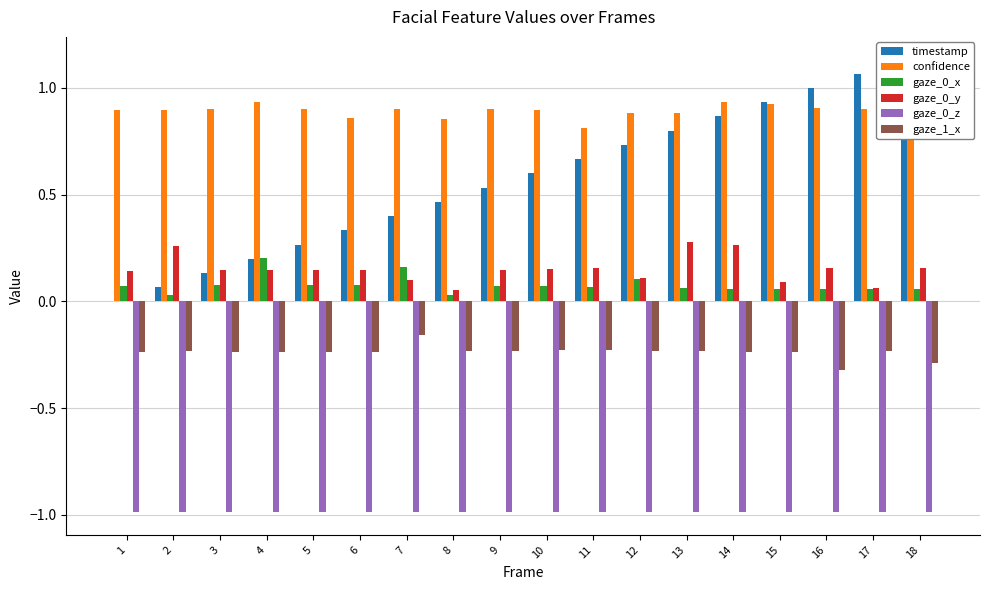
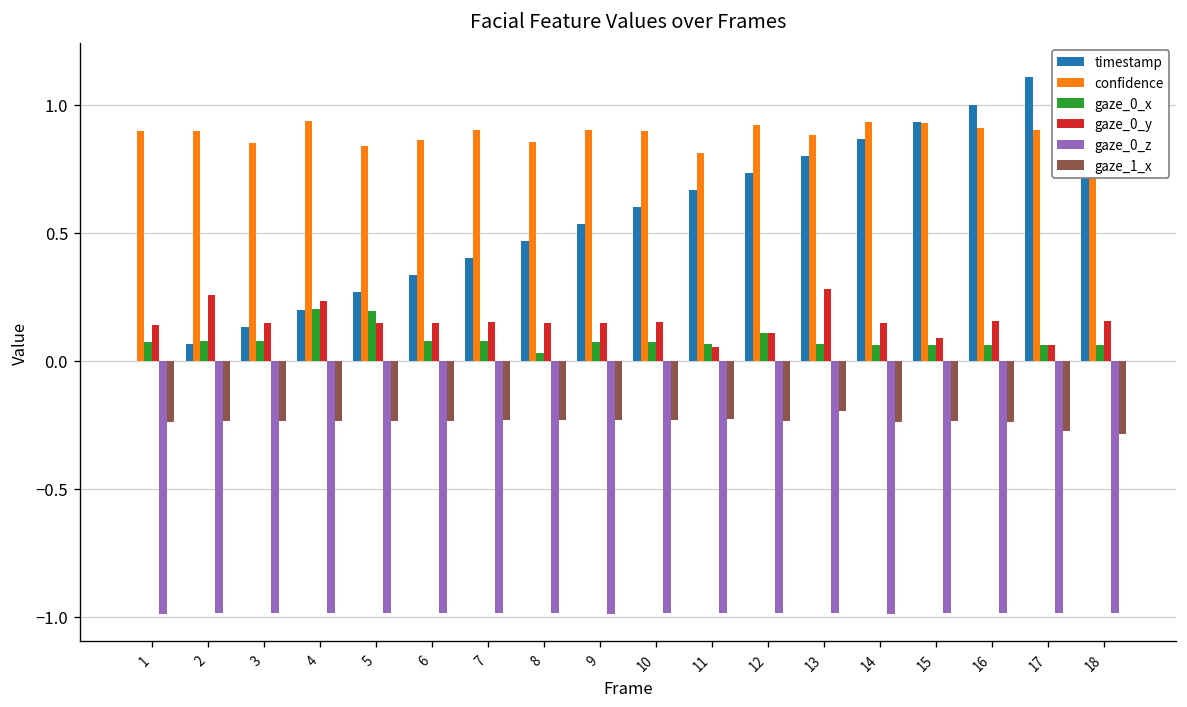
  {
    "timestamp": {
      "1": 0.00,
      "2": 0.07,
      "3": 0.13,
      "4": 0.20,
      "5": 0.27,
      "6": 0.33,
      "7": 0.40,
      "8": 0.47,
      "9": 0.53,
      "10": 0.60,
      "11": 0.67,
      "12": 0.73,
      "13": 0.80,
      "14": 0.87,
      "15": 0.93,
      "16": 1.00,
-     "17": 1.07
+     "17": 1.11
    },
    "confidence": {
      "1": 0.90,
      "2": 0.90,
-     "3": 0.90,
+     "3": 0.85,
      "4": 0.94,
-     "5": 0.90,
+     "5": 0.84,
      "6": 0.86,
      "7": 0.90,
      "8": 0.85,
      "9": 0.90,
      "10": 0.90,
      "11": 0.81,
-     "12": 0.88,
+     "12": 0.92,
      "13": 0.88,
      "14": 0.93,
      "15": 0.93,
      "16": 0.91,
      "17": 0.90
    },
    "gaze_0_x": {
      "1": 0.07,
-     "2": 0.03,
+     "2": 0.08,
      "3": 0.08,
      "4": 0.20,
-     "5": 0.08,
+     "5": 0.19,
      "6": 0.08,
-     "7": 0.16,
+     "7": 0.08,
      "8": 0.03,
      "9": 0.07,
      "10": 0.07,
      "11": 0.07,
      "12": 0.11,
      "13": 0.06,
      "14": 0.06,
      "15": 0.06,
      "16": 0.06,
      "17": 0.06,
      "18": 0.06
    },
    "gaze_0_y": {
      "1": 0.14,
      "2": 0.26,
      "3": 0.15,
-     "4": 0.15,
+     "4": 0.23,
      "5": 0.15,
      "6": 0.15,
-     "7": 0.10,
-     "8": 0.05,
+     "7": 0.15,
+     "8": 0.15,
      "9": 0.15,
      "10": 0.15,
-     "11": 0.16,
+     "11": 0.05,
      "12": 0.11,
      "13": 0.28,
-     "14": 0.26,
+     "14": 0.15,
      "15": 0.09,
      "16": 0.16,
      "17": 0.06,
      "18": 0.15
    },
    "gaze_0_z": {
      "1": -0.99,
      "2": -0.99,
      "3": -0.99,
      "4": -0.99,
      "5": -0.99,
      "6": -0.99,
      "7": -0.99,
      "8": -0.99,
      "9": -0.99,
      "10": -0.99,
      "11": -0.99,
      "12": -0.99,
      "13": -0.99,
      "14": -0.99,
      "15": -0.99,
      "16": -0.99,
      "17": -0.99,
      "18": -0.99
    },
    "gaze_1_x": {
      "1": -0.24,
      "2": -0.23,
      "3": -0.23,
      "4": -0.24,
      "5": -0.24,
      "6": -0.24,
-     "7": -0.16,
+     "7": -0.23,
      "8": -0.23,
      "9": -0.23,
      "10": -0.23,
      "11": -0.23,
      "12": -0.23,
-     "13": -0.23,
+     "13": -0.20,
      "14": -0.24,
      "15": -0.24,
-     "16": -0.32,
-     "17": -0.23,
+     "16": -0.24,
+     "17": -0.27,
      "18": -0.29
    }
  }
